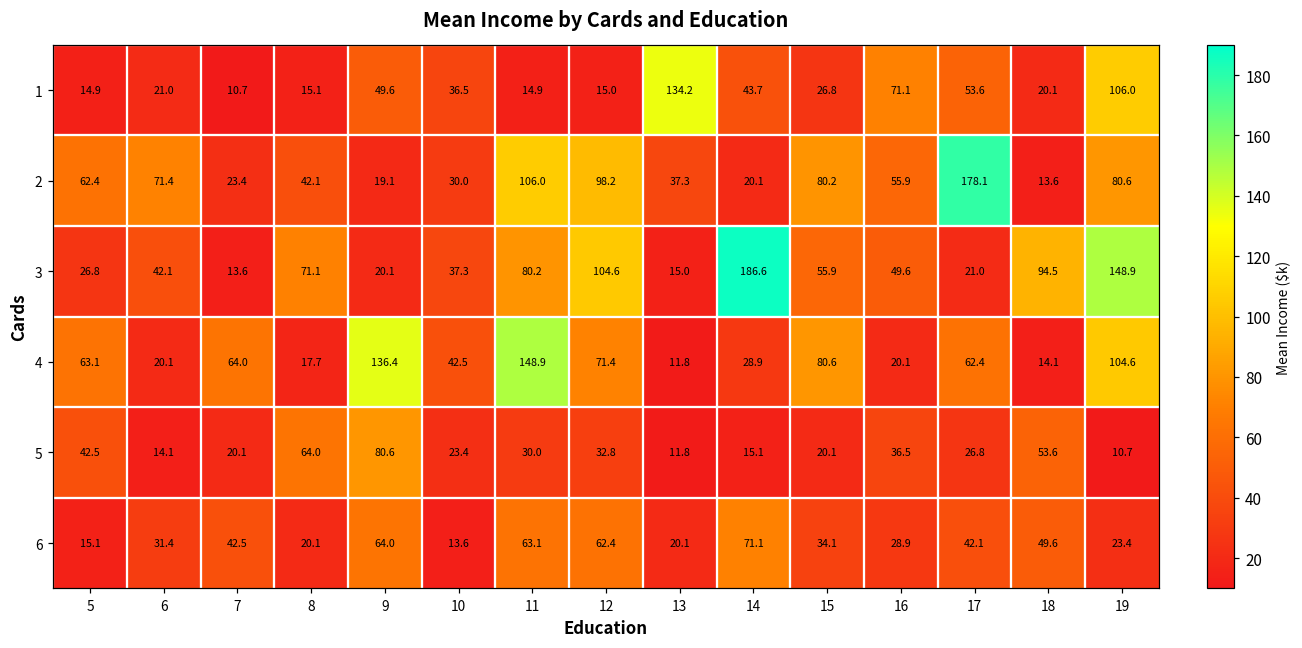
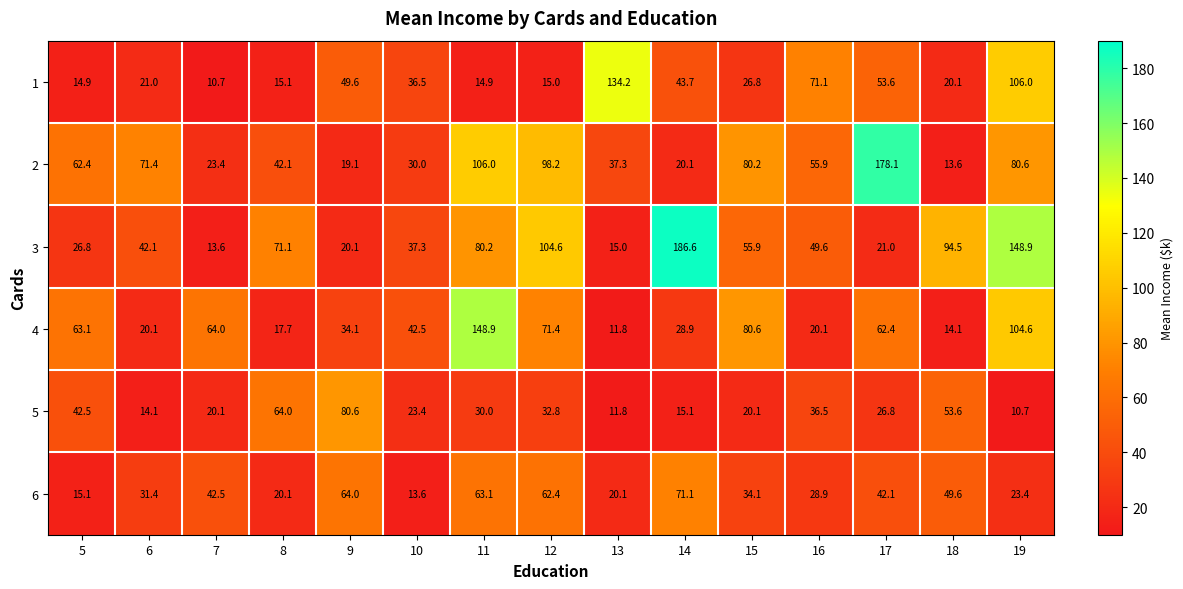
  {
    "1": {
      "5": 14.9,
      "6": 21.0,
      "7": 10.7,
      "8": 15.1,
      "9": 49.6,
      "10": 36.5,
      "11": 14.9,
      "12": 15.0,
      "13": 134.2,
      "14": 43.7,
      "15": 26.8,
      "16": 71.1,
      "17": 53.6,
      "18": 20.1,
      "19": 106.0
    },
    "2": {
      "5": 62.4,
      "6": 71.4,
      "7": 23.4,
      "8": 42.1,
      "9": 19.1,
      "10": 30.0,
      "11": 106.0,
      "12": 98.2,
      "13": 37.3,
      "14": 20.1,
      "15": 80.2,
      "16": 55.9,
      "17": 178.1,
      "18": 13.6,
      "19": 80.6
    },
    "3": {
      "5": 26.8,
      "6": 42.1,
      "7": 13.6,
      "8": 71.1,
      "9": 20.1,
      "10": 37.3,
      "11": 80.2,
      "12": 104.6,
      "13": 15.0,
      "14": 186.6,
      "15": 55.9,
      "16": 49.6,
      "17": 21.0,
      "18": 94.5,
      "19": 148.9
    },
    "4": {
      "5": 63.1,
      "6": 20.1,
      "7": 64.0,
      "8": 17.7,
-     "9": 136.4,
+     "9": 34.1,
      "10": 42.5,
      "11": 148.9,
      "12": 71.4,
      "13": 11.8,
      "14": 28.9,
      "15": 80.6,
      "16": 20.1,
      "17": 62.4,
      "18": 14.1,
      "19": 104.6
    },
    "5": {
      "5": 42.5,
      "6": 14.1,
      "7": 20.1,
      "8": 64.0,
      "9": 80.6,
      "10": 23.4,
      "11": 30.0,
      "12": 32.8,
      "13": 11.8,
      "14": 15.1,
      "15": 20.1,
      "16": 36.5,
      "17": 26.8,
      "18": 53.6,
      "19": 10.7
    },
    "6": {
      "5": 15.1,
      "6": 31.4,
      "7": 42.5,
      "8": 20.1,
      "9": 64.0,
      "10": 13.6,
      "11": 63.1,
      "12": 62.4,
      "13": 20.1,
      "14": 71.1,
      "15": 34.1,
      "16": 28.9,
      "17": 42.1,
      "18": 49.6,
      "19": 23.4
    }
  }
